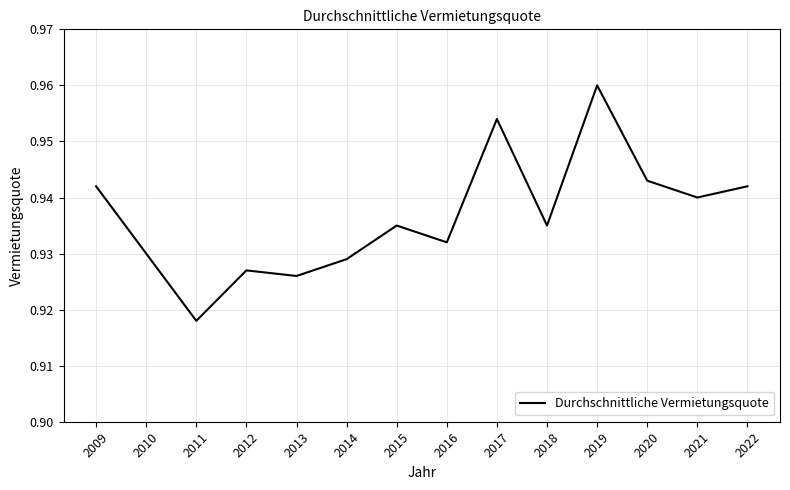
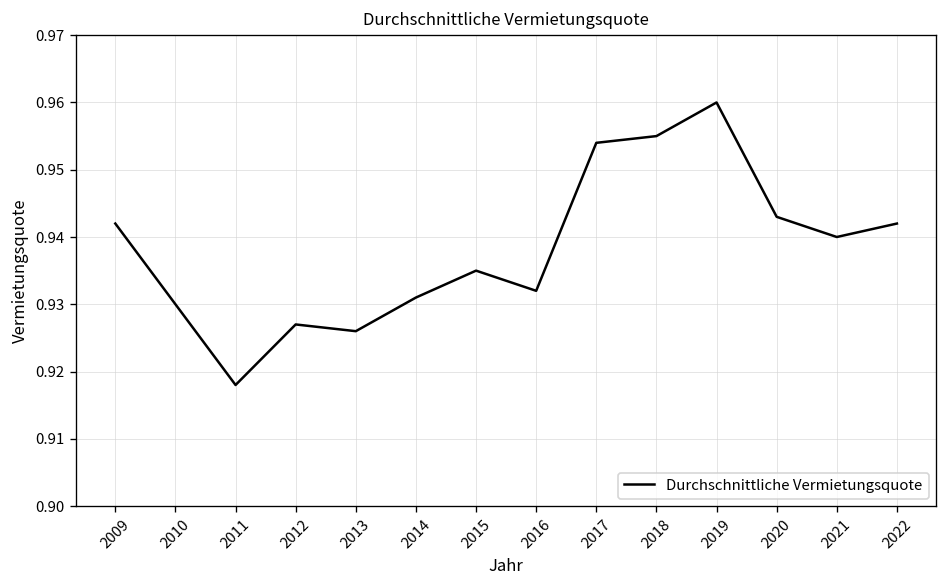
  {
    "2009": 0.942,
    "2010": 0.930,
    "2011": 0.918,
    "2012": 0.927,
    "2013": 0.926,
-   "2014": 0.929,
+   "2014": 0.931,
    "2015": 0.935,
    "2016": 0.932,
    "2017": 0.954,
-   "2018": 0.935,
+   "2018": 0.955,
    "2019": 0.960,
    "2020": 0.943,
    "2021": 0.940,
    "2022": 0.942
  }
